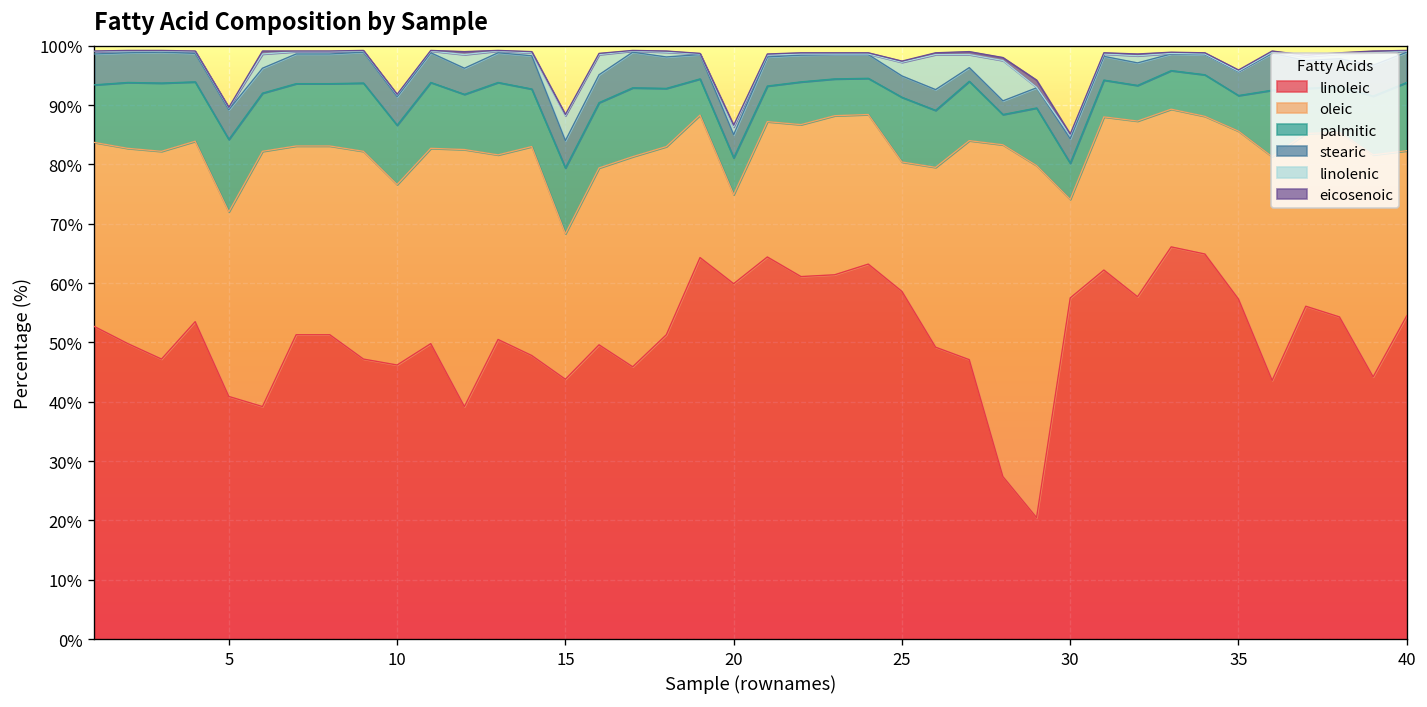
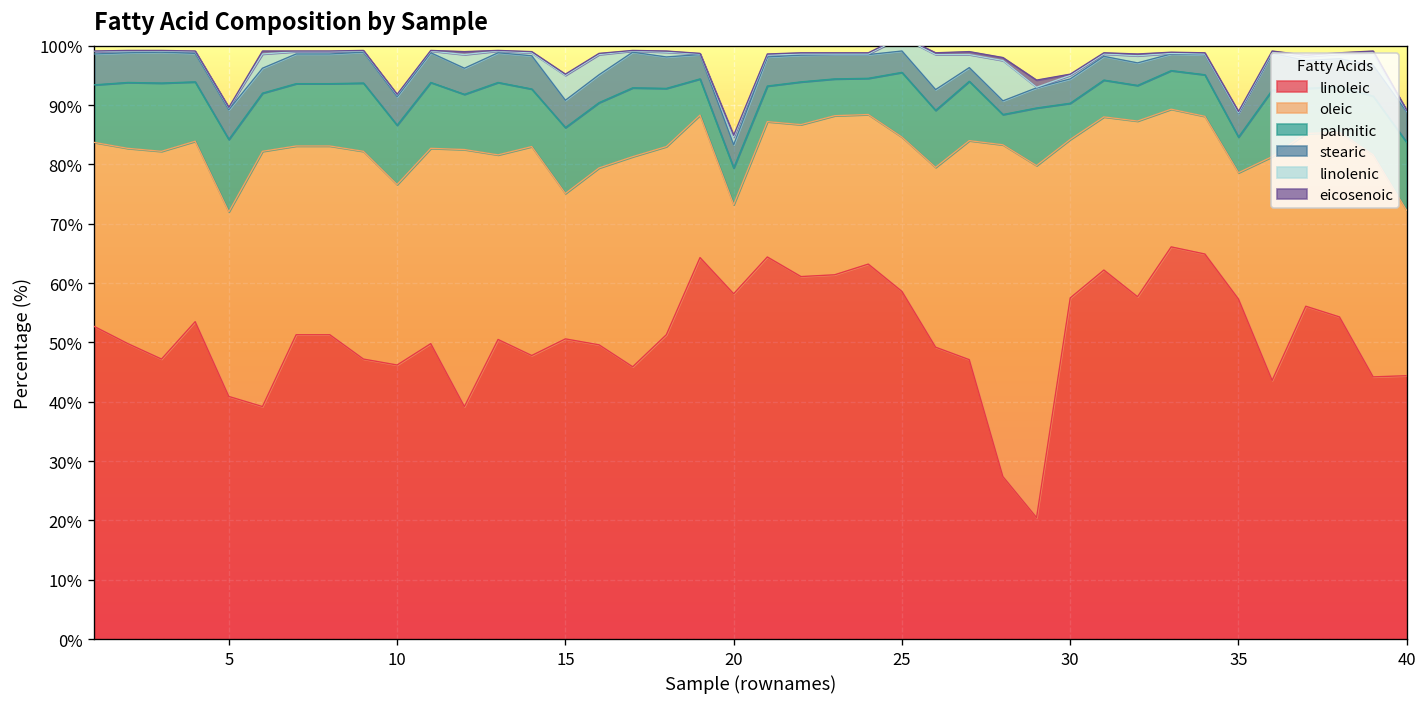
  {
    "linoleic": {
      "5": "41%",
      "10": "46%",
-     "15": "44%",
-     "20": "60%",
+     "15": "51%",
+     "20": "58%",
      "25": "59%",
      "30": "58%",
      "35": "57%",
-     "40": "55%"
+     "40": "44%"
    },
    "oleic": {
      "5": "31%",
      "10": "30%",
      "15": "25%",
      "20": "15%",
-     "25": "22%",
-     "30": "17%",
-     "35": "28%",
+     "25": "26%",
+     "30": "27%",
+     "35": "21%",
      "40": "28%"
    }
  }
